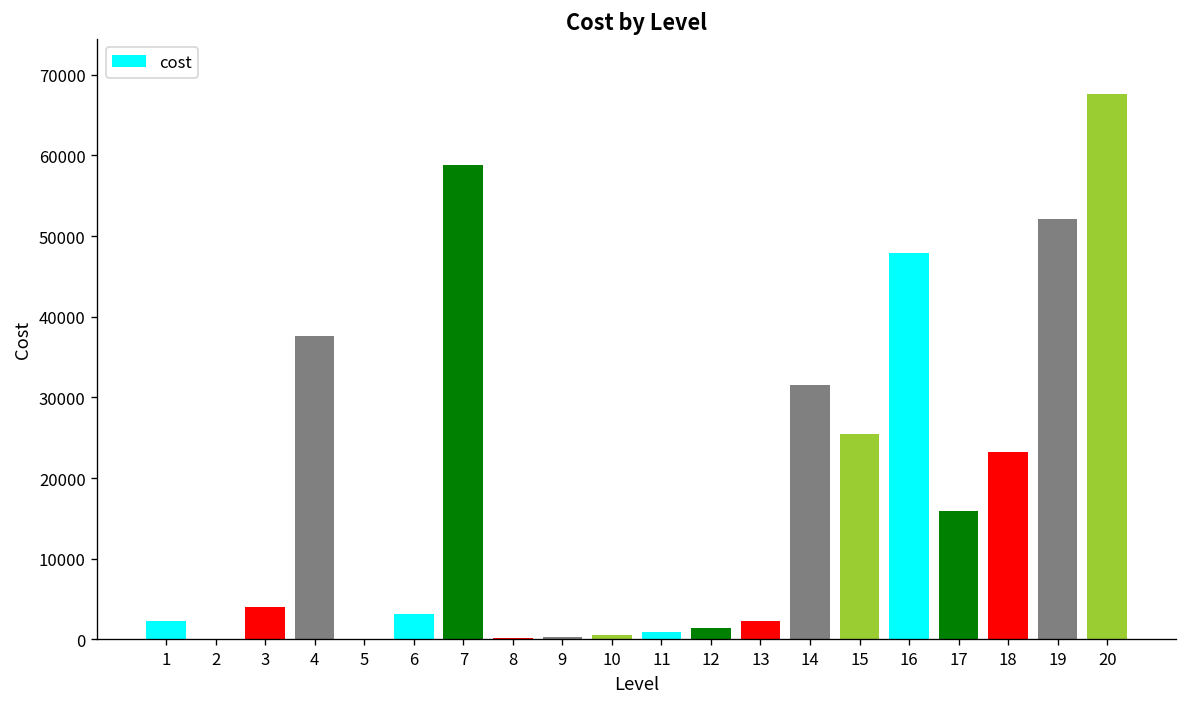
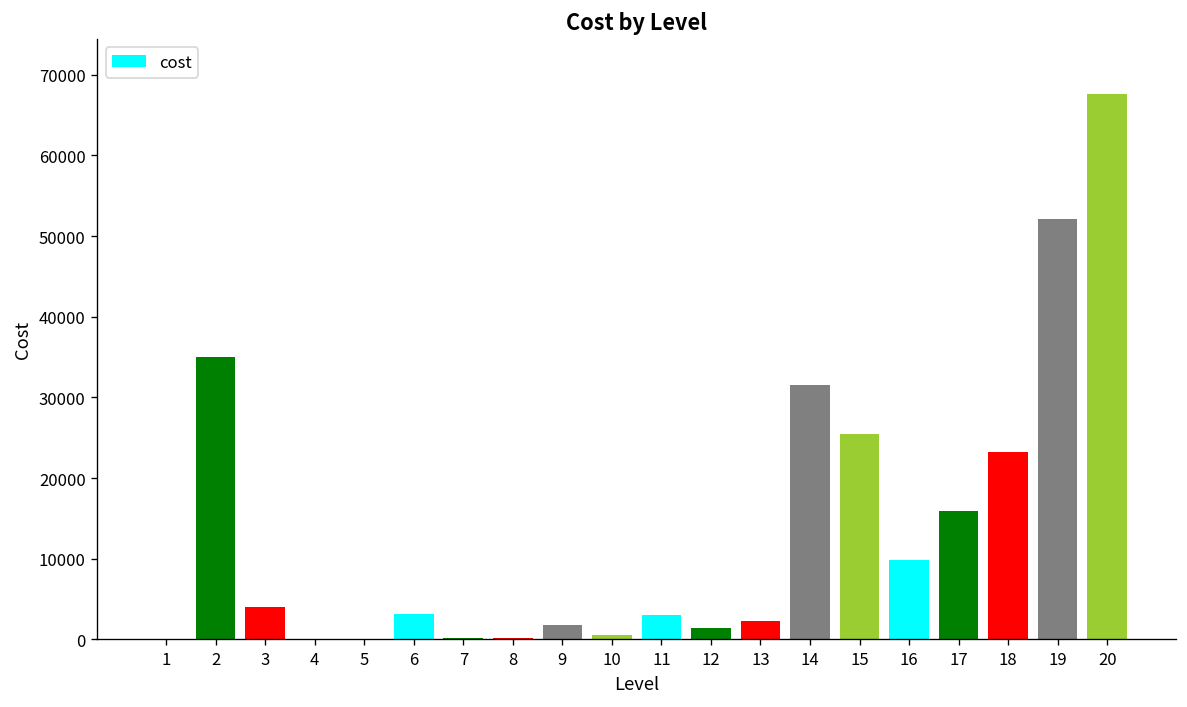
  {
-   "1": 2000,
-   "2": 0,
+   "1": 0,
+   "2": 35000,
    "3": 4000,
-   "4": 38000,
+   "4": 0,
    "6": 3000,
-   "7": 59000,
-   "9": 0,
+   "7": 0,
+   "9": 2000,
    "10": 1000,
-   "11": 1000,
+   "11": 3000,
    "12": 1000,
    "13": 2000,
    "14": 32000,
    "15": 25000,
-   "16": 48000,
+   "16": 10000,
    "17": 16000,
    "18": 23000,
    "19": 52000,
    "20": 68000
  }
